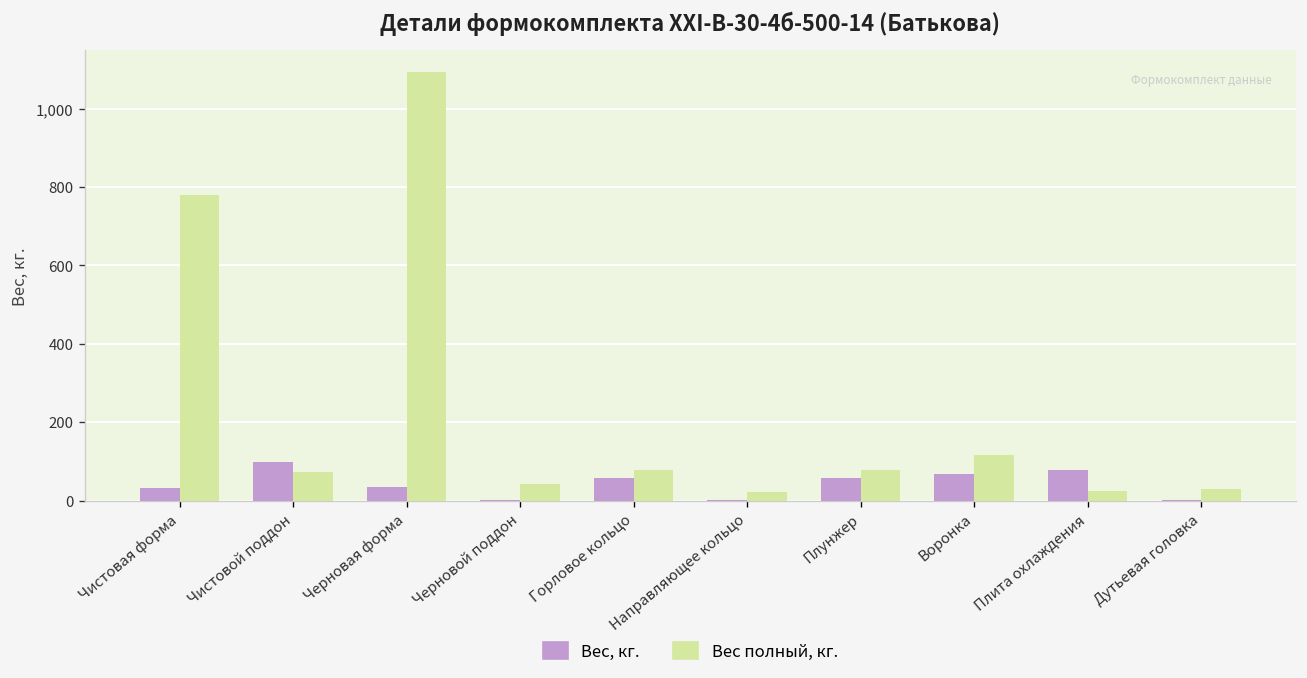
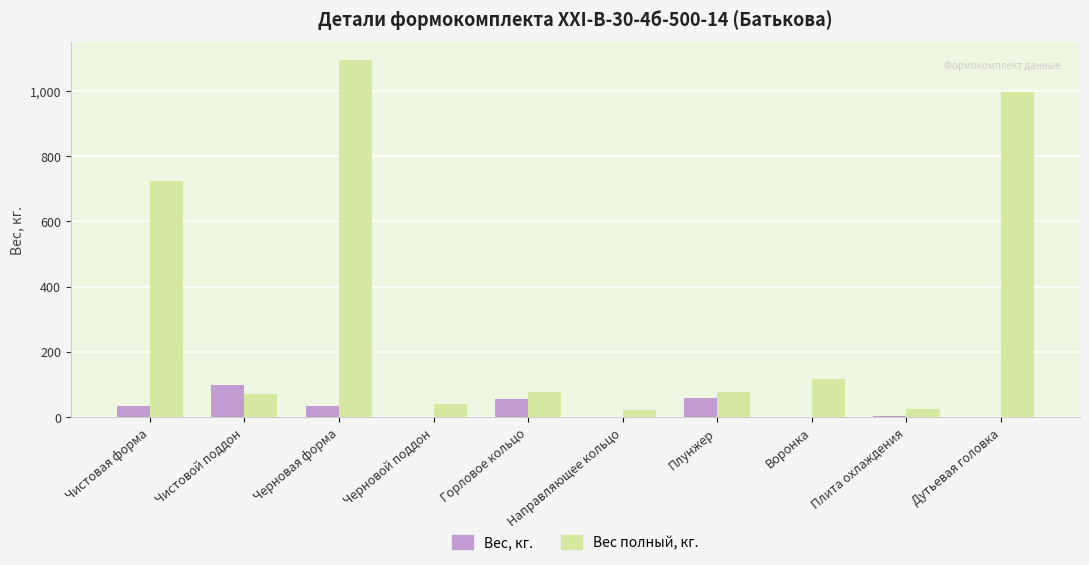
  {
    "Вес, кг.": {
      "Чистовая форма": "30",
      "Чистовой поддон": "100",
      "Черновая форма": "30",
      "Горловое кольцо": "60",
      "Плунжер": "60",
-     "Воронка": "70",
-     "Плита охлаждения": "80"
+     "Воронка": "0",
+     "Плита охлаждения": "0"
    },
    "Вес полный, кг.": {
-     "Чистовая форма": "780",
+     "Чистовая форма": "720",
      "Чистовой поддон": "70",
      "Черновая форма": "1,090",
      "Черновой поддон": "40",
      "Горловое кольцо": "80",
      "Направляющее кольцо": "20",
      "Плунжер": "80",
      "Воронка": "120",
      "Плита охлаждения": "20",
-     "Дутьевая головка": "30"
+     "Дутьевая головка": "1,000"
    }
  }
